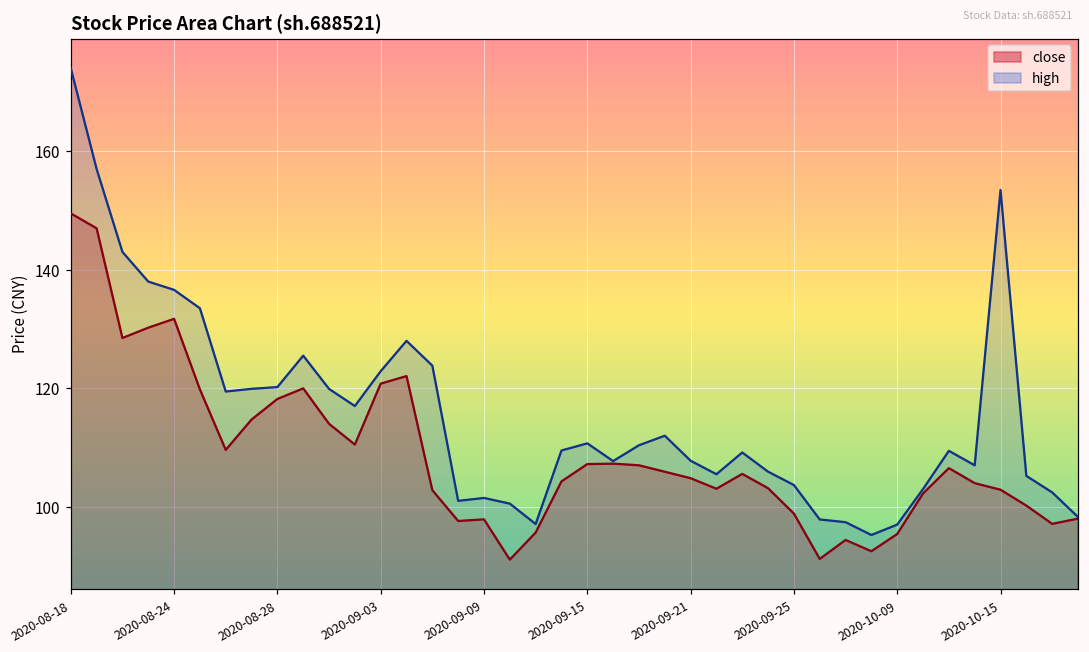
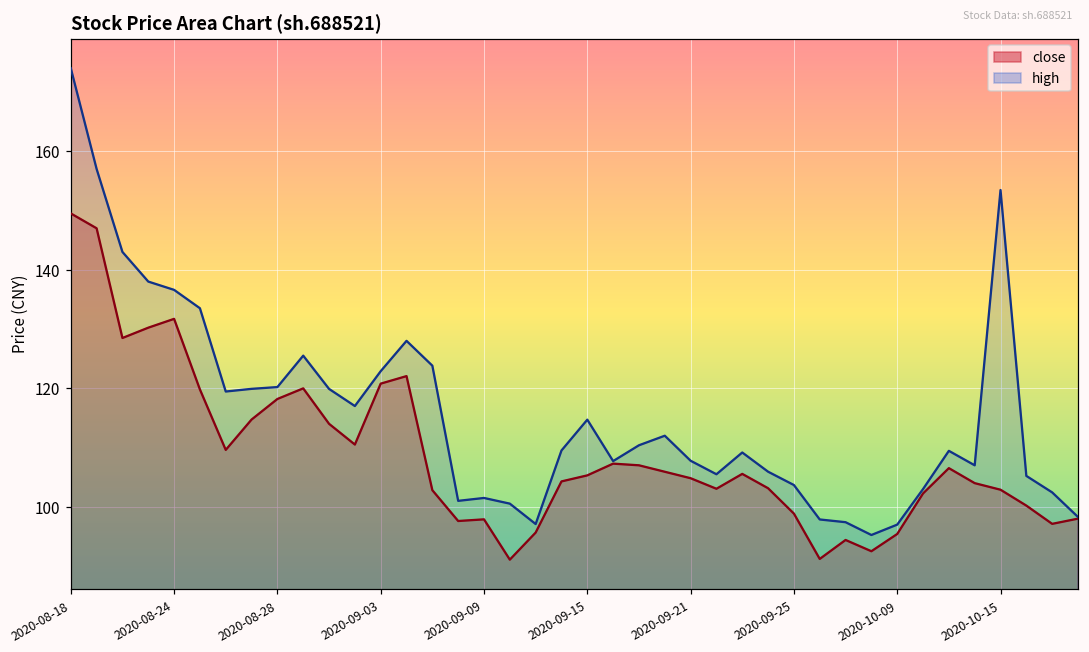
  {
    "close": {
      "2020-08-18": 150,
      "2020-08-24": 132,
      "2020-08-28": 118,
      "2020-09-03": 121,
      "2020-09-09": 98,
-     "2020-09-15": 107,
+     "2020-09-15": 105,
      "2020-09-21": 105,
      "2020-09-25": 99,
      "2020-10-09": 95,
      "2020-10-15": 103
    },
    "high": {
      "2020-08-18": 174,
      "2020-08-24": 137,
      "2020-08-28": 120,
      "2020-09-03": 123,
      "2020-09-09": 101,
-     "2020-09-15": 111,
+     "2020-09-15": 115,
      "2020-09-21": 108,
      "2020-09-25": 104,
      "2020-10-09": 97,
      "2020-10-15": 153
    }
  }
